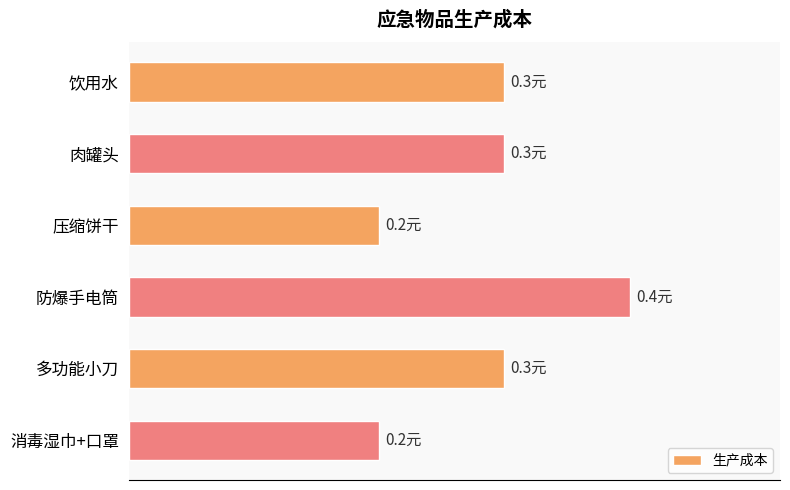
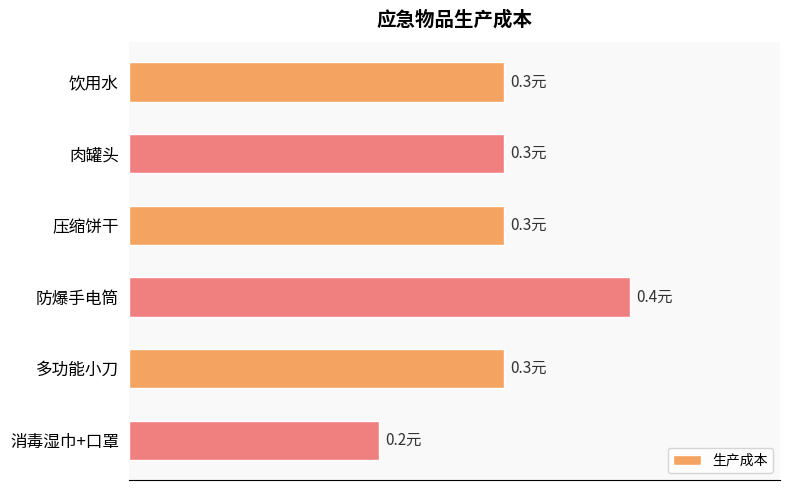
  {
    "饮用水": "0.3元",
    "肉罐头": "0.3元",
-   "压缩饼干": "0.2元",
+   "压缩饼干": "0.3元",
    "防爆手电筒": "0.4元",
    "多功能小刀": "0.3元",
    "消毒湿巾+口罩": "0.2元"
  }
